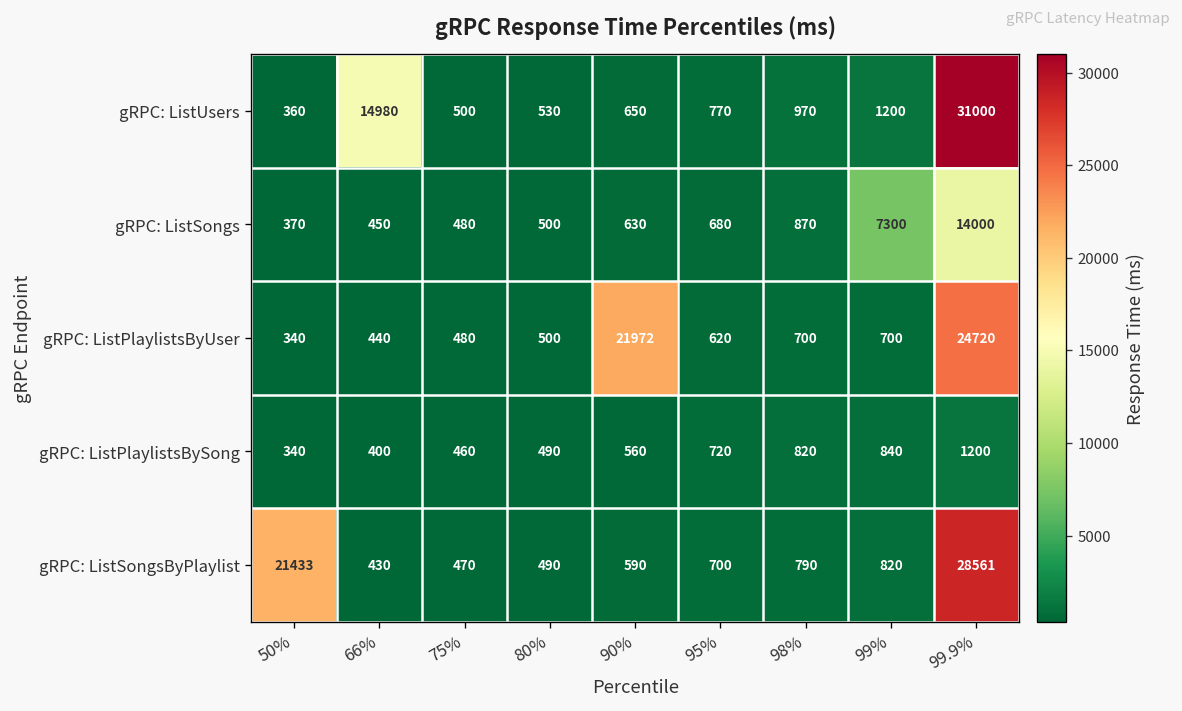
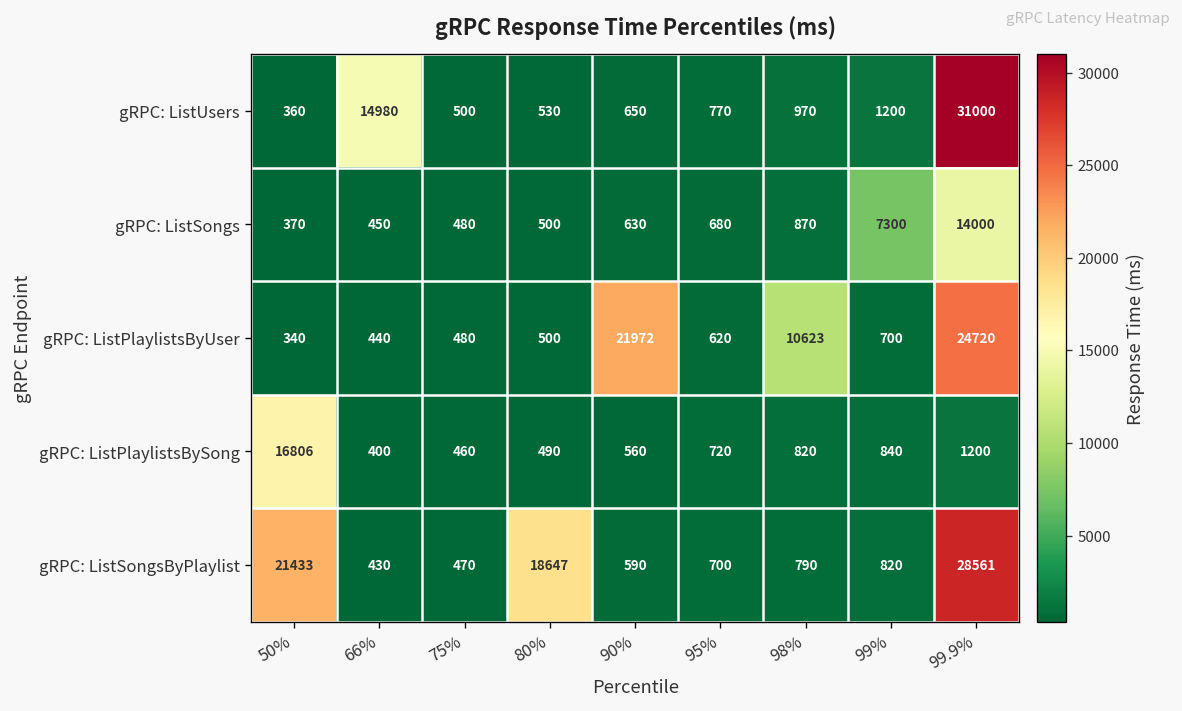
  {
    "gRPC: ListUsers": {
      "50%": 360,
      "66%": 14980,
      "75%": 500,
      "80%": 530,
      "90%": 650,
      "95%": 770,
      "98%": 970,
      "99%": 1200,
      "99.9%": 31000
    },
    "gRPC: ListSongs": {
      "50%": 370,
      "66%": 450,
      "75%": 480,
      "80%": 500,
      "90%": 630,
      "95%": 680,
      "98%": 870,
      "99%": 7300,
      "99.9%": 14000
    },
    "gRPC: ListPlaylistsByUser": {
      "50%": 340,
      "66%": 440,
      "75%": 480,
      "80%": 500,
      "90%": 21972,
      "95%": 620,
-     "98%": 700,
+     "98%": 10623,
      "99%": 700,
      "99.9%": 24720
    },
    "gRPC: ListPlaylistsBySong": {
-     "50%": 340,
+     "50%": 16806,
      "66%": 400,
      "75%": 460,
      "80%": 490,
      "90%": 560,
      "95%": 720,
      "98%": 820,
      "99%": 840,
      "99.9%": 1200
    },
    "gRPC: ListSongsByPlaylist": {
      "50%": 21433,
      "66%": 430,
      "75%": 470,
-     "80%": 490,
+     "80%": 18647,
      "90%": 590,
      "95%": 700,
      "98%": 790,
      "99%": 820,
      "99.9%": 28561
    }
  }
